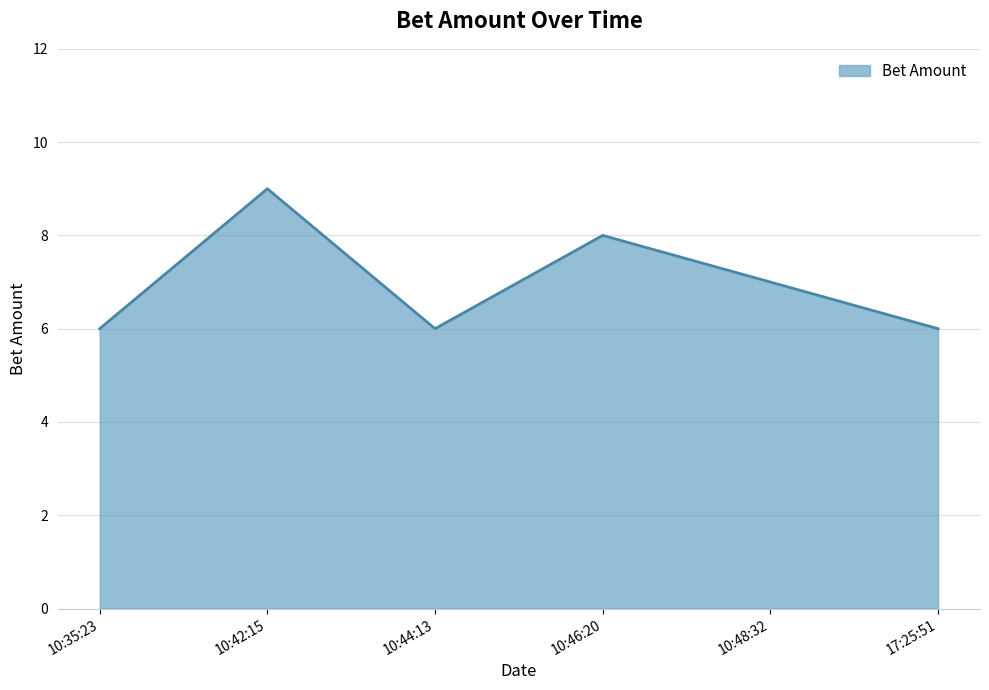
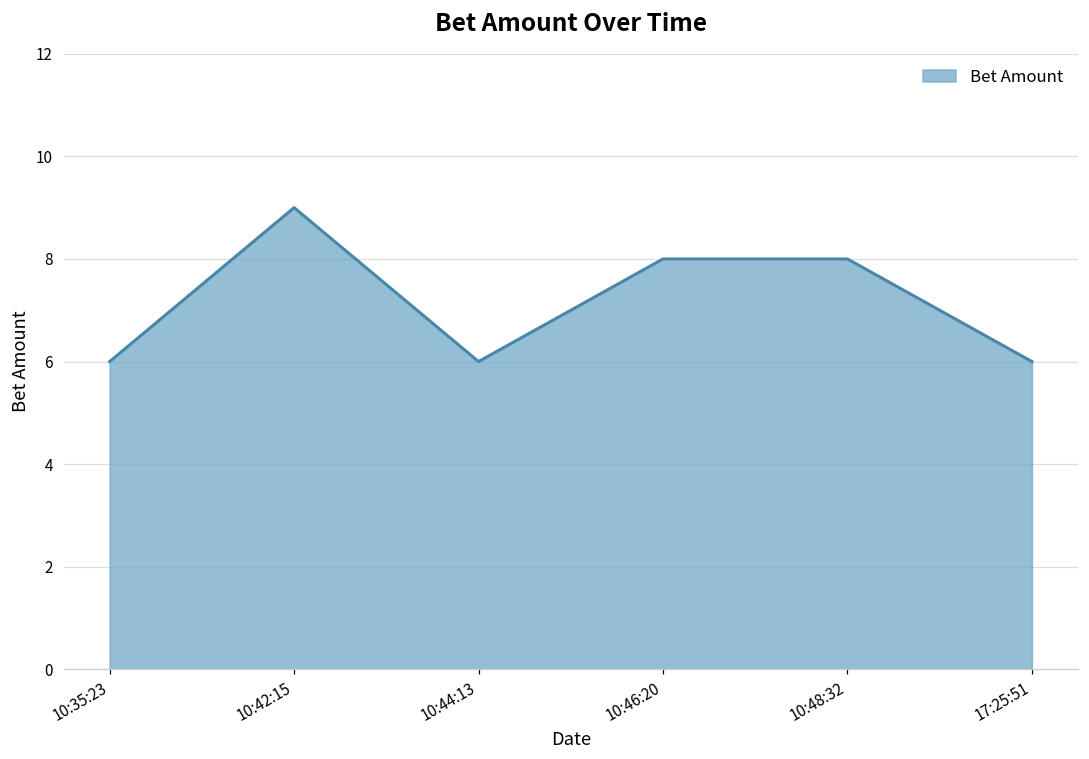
  {
    "10:35:23": 6,
    "10:42:15": 9,
    "10:44:13": 6,
    "10:46:20": 8,
-   "10:48:32": 7,
+   "10:48:32": 8,
    "17:25:51": 6
  }
